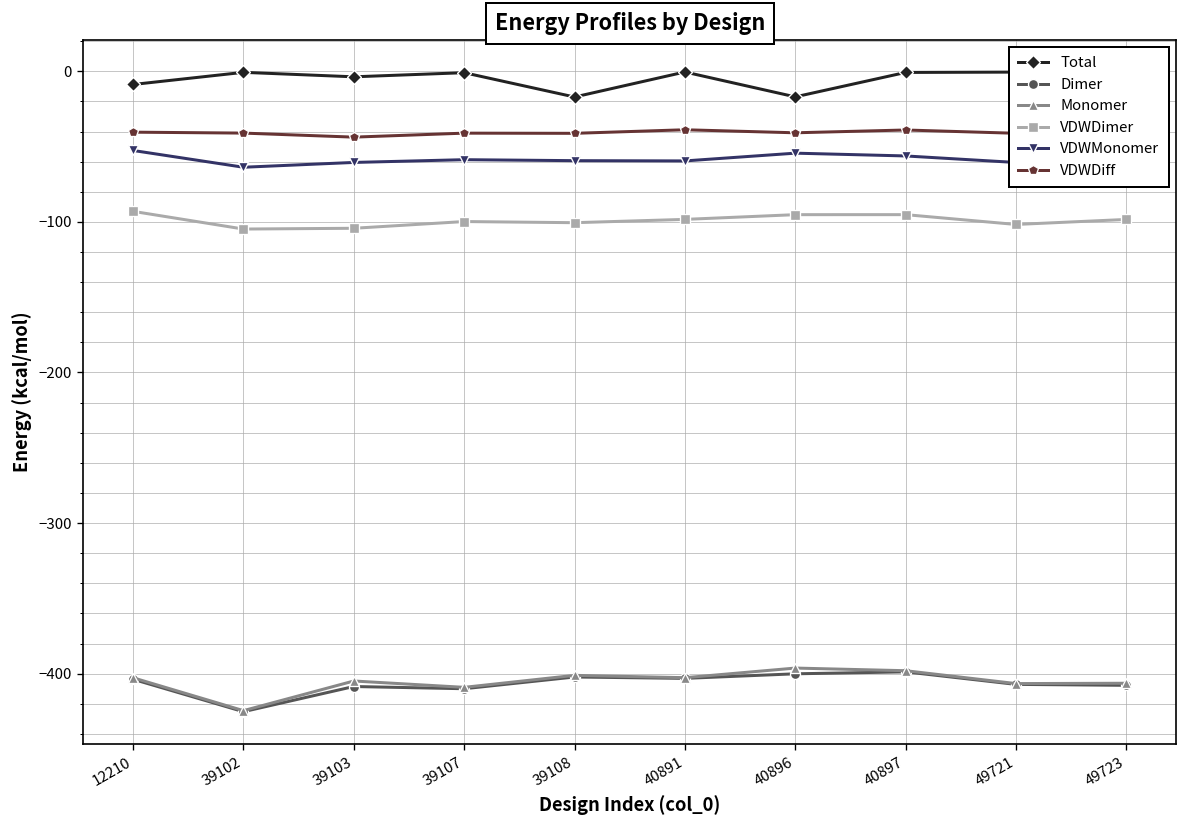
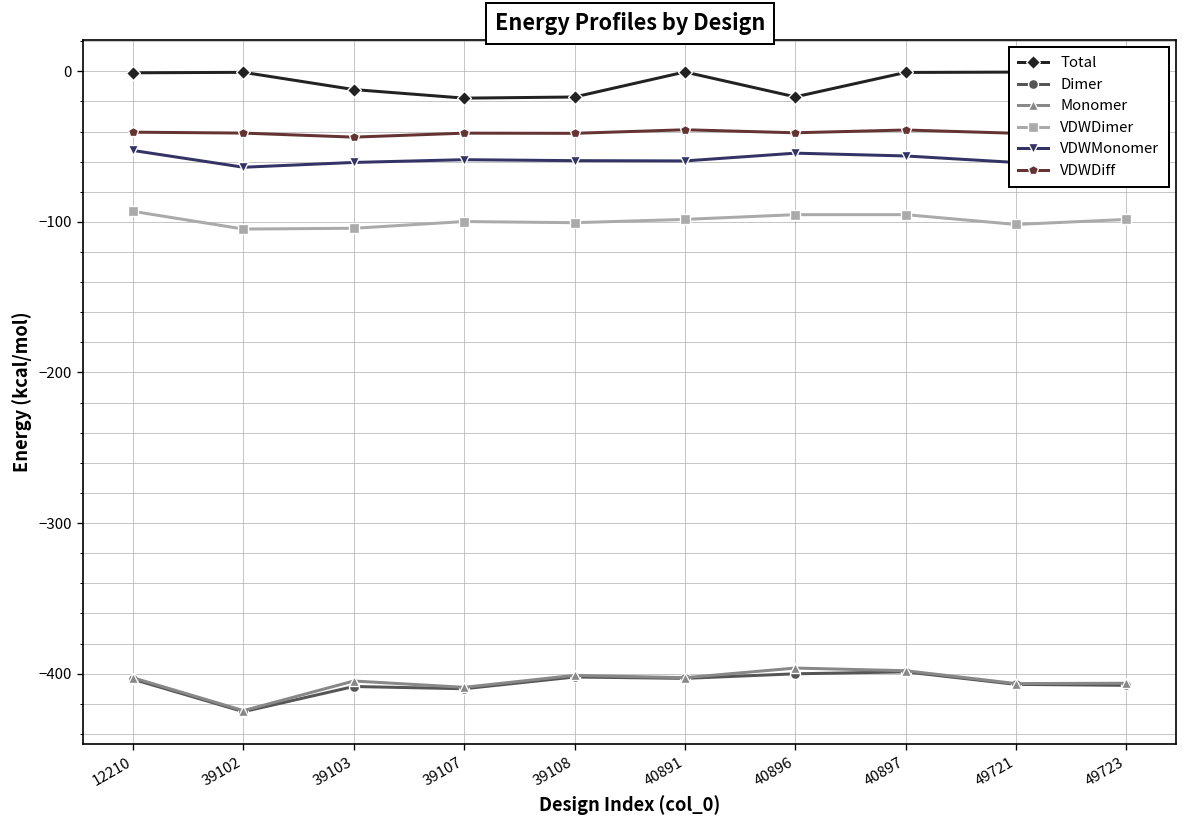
  {
    "Total": {
-     "12210": -9,
+     "12210": -1,
      "39102": -1,
-     "39103": -4,
-     "39107": -1,
+     "39103": -12,
+     "39107": -18,
      "39108": -17,
      "40891": 0,
      "40896": -17,
      "40897": -1
    }
  }
